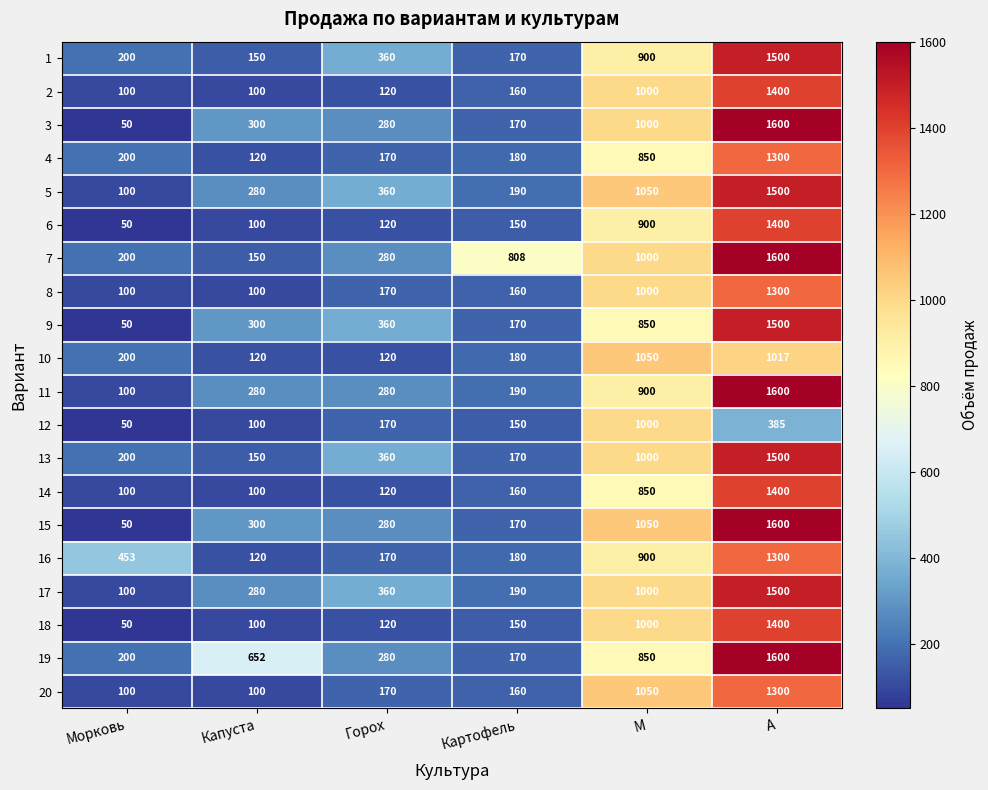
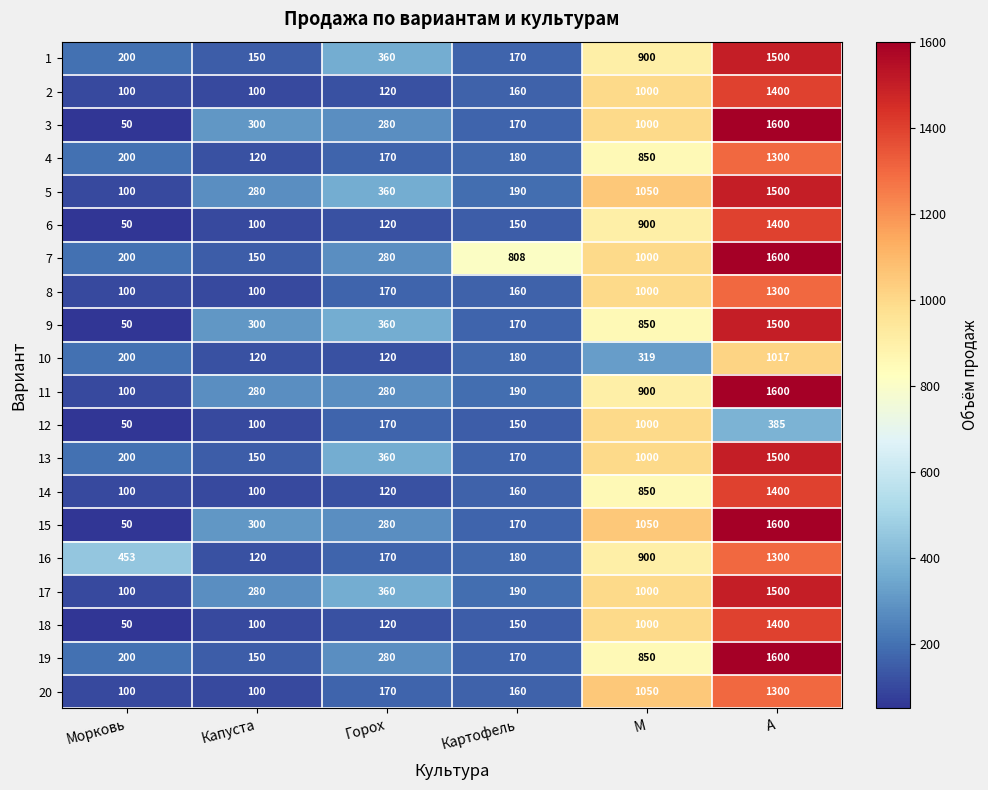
  {
    "1": {
      "Морковь": 200,
      "Капуста": 150,
      "Горох": 360,
      "Картофель": 170,
      "М": 900,
      "А": 1500
    },
    "2": {
      "Морковь": 100,
      "Капуста": 100,
      "Горох": 120,
      "Картофель": 160,
      "М": 1000,
      "А": 1400
    },
    "3": {
      "Морковь": 50,
      "Капуста": 300,
      "Горох": 280,
      "Картофель": 170,
      "М": 1000,
      "А": 1600
    },
    "4": {
      "Морковь": 200,
      "Капуста": 120,
      "Горох": 170,
      "Картофель": 180,
      "М": 850,
      "А": 1300
    },
    "5": {
      "Морковь": 100,
      "Капуста": 280,
      "Горох": 360,
      "Картофель": 190,
      "М": 1050,
      "А": 1500
    },
    "6": {
      "Морковь": 50,
      "Капуста": 100,
      "Горох": 120,
      "Картофель": 150,
      "М": 900,
      "А": 1400
    },
    "7": {
      "Морковь": 200,
      "Капуста": 150,
      "Горох": 280,
      "Картофель": 808,
      "М": 1000,
      "А": 1600
    },
    "8": {
      "Морковь": 100,
      "Капуста": 100,
      "Горох": 170,
      "Картофель": 160,
      "М": 1000,
      "А": 1300
    },
    "9": {
      "Морковь": 50,
      "Капуста": 300,
      "Горох": 360,
      "Картофель": 170,
      "М": 850,
      "А": 1500
    },
    "10": {
      "Морковь": 200,
      "Капуста": 120,
      "Горох": 120,
      "Картофель": 180,
-     "М": 1050,
+     "М": 319,
      "А": 1017
    },
    "11": {
      "Морковь": 100,
      "Капуста": 280,
      "Горох": 280,
      "Картофель": 190,
      "М": 900,
      "А": 1600
    },
    "12": {
      "Морковь": 50,
      "Капуста": 100,
      "Горох": 170,
      "Картофель": 150,
      "М": 1000,
      "А": 385
    },
    "13": {
      "Морковь": 200,
      "Капуста": 150,
      "Горох": 360,
      "Картофель": 170,
      "М": 1000,
      "А": 1500
    },
    "14": {
      "Морковь": 100,
      "Капуста": 100,
      "Горох": 120,
      "Картофель": 160,
      "М": 850,
      "А": 1400
    },
    "15": {
      "Морковь": 50,
      "Капуста": 300,
      "Горох": 280,
      "Картофель": 170,
      "М": 1050,
      "А": 1600
    },
    "16": {
      "Морковь": 453,
      "Капуста": 120,
      "Горох": 170,
      "Картофель": 180,
      "М": 900,
      "А": 1300
    },
    "17": {
      "Морковь": 100,
      "Капуста": 280,
      "Горох": 360,
      "Картофель": 190,
      "М": 1000,
      "А": 1500
    },
    "18": {
      "Морковь": 50,
      "Капуста": 100,
      "Горох": 120,
      "Картофель": 150,
      "М": 1000,
      "А": 1400
    },
    "19": {
      "Морковь": 200,
-     "Капуста": 652,
+     "Капуста": 150,
      "Горох": 280,
      "Картофель": 170,
      "М": 850,
      "А": 1600
    },
    "20": {
      "Морковь": 100,
      "Капуста": 100,
      "Горох": 170,
      "Картофель": 160,
      "М": 1050,
      "А": 1300
    }
  }
